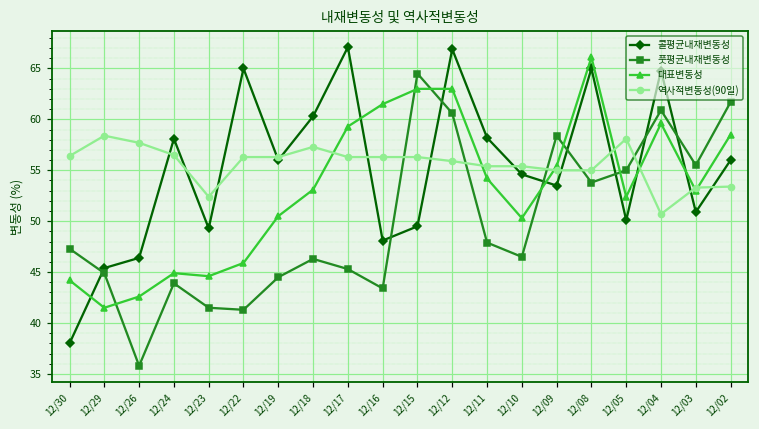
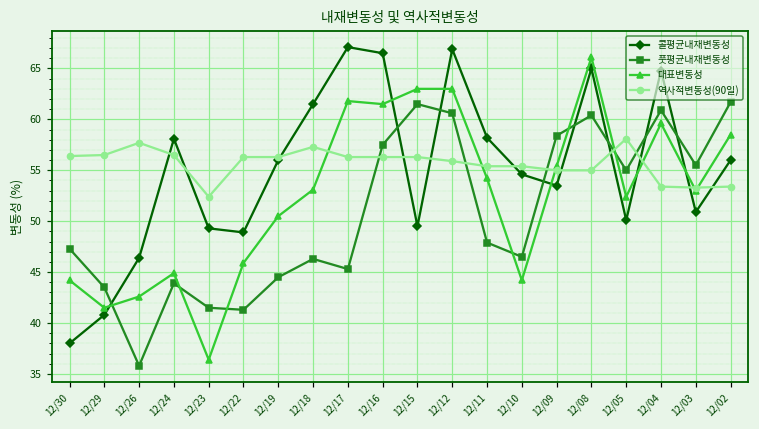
  {
    "콜평균내재변동성": {
      "12/30": 38,
-     "12/29": 45,
+     "12/29": 41,
      "12/26": 46,
      "12/24": 58,
      "12/23": 49,
-     "12/22": 65,
+     "12/22": 49,
      "12/19": 56,
-     "12/18": 60,
+     "12/18": 62,
      "12/17": 67,
-     "12/16": 48,
+     "12/16": 67,
      "12/15": 50,
      "12/12": 67,
      "12/11": 58,
      "12/10": 55,
      "12/09": 54,
      "12/08": 65,
      "12/05": 50,
      "12/03": 51,
      "12/02": 56
    },
    "풋평균내재변동성": {
      "12/30": 47,
-     "12/29": 45,
+     "12/29": 44,
      "12/26": 36,
      "12/24": 44,
      "12/23": 42,
      "12/22": 41,
      "12/19": 45,
      "12/18": 46,
      "12/17": 45,
-     "12/16": 43,
-     "12/15": 65,
+     "12/16": 58,
+     "12/15": 62,
      "12/12": 61,
      "12/11": 48,
      "12/10": 47,
      "12/09": 58,
-     "12/08": 54,
+     "12/08": 60,
      "12/05": 55,
      "12/04": 61,
      "12/03": 56,
      "12/02": 62
    },
    "대표변동성": {
      "12/30": 44,
      "12/29": 42,
      "12/26": 43,
      "12/24": 45,
-     "12/23": 45,
+     "12/23": 36,
      "12/22": 46,
      "12/19": 51,
      "12/18": 53,
-     "12/17": 59,
+     "12/17": 62,
      "12/16": 62,
      "12/15": 63,
      "12/12": 63,
      "12/11": 54,
-     "12/10": 50,
+     "12/10": 44,
      "12/09": 55,
      "12/08": 66,
      "12/05": 52,
      "12/04": 60,
      "12/03": 53,
      "12/02": 59
    },
    "역사적변동성(90일)": {
      "12/30": 56,
-     "12/29": 58,
+     "12/29": 57,
      "12/26": 58,
      "12/24": 57,
      "12/23": 52,
      "12/22": 56,
      "12/19": 56,
      "12/18": 57,
      "12/17": 56,
      "12/16": 56,
      "12/15": 56,
      "12/12": 56,
      "12/11": 55,
      "12/10": 55,
      "12/09": 55,
      "12/08": 55,
      "12/05": 58,
-     "12/04": 51,
+     "12/04": 53,
      "12/03": 53,
      "12/02": 53
    }
  }
